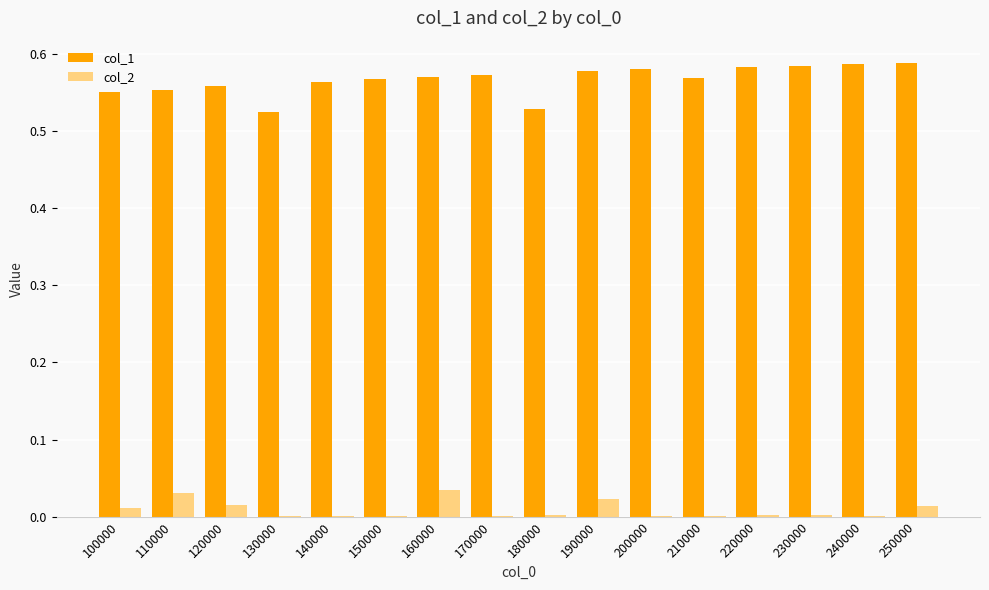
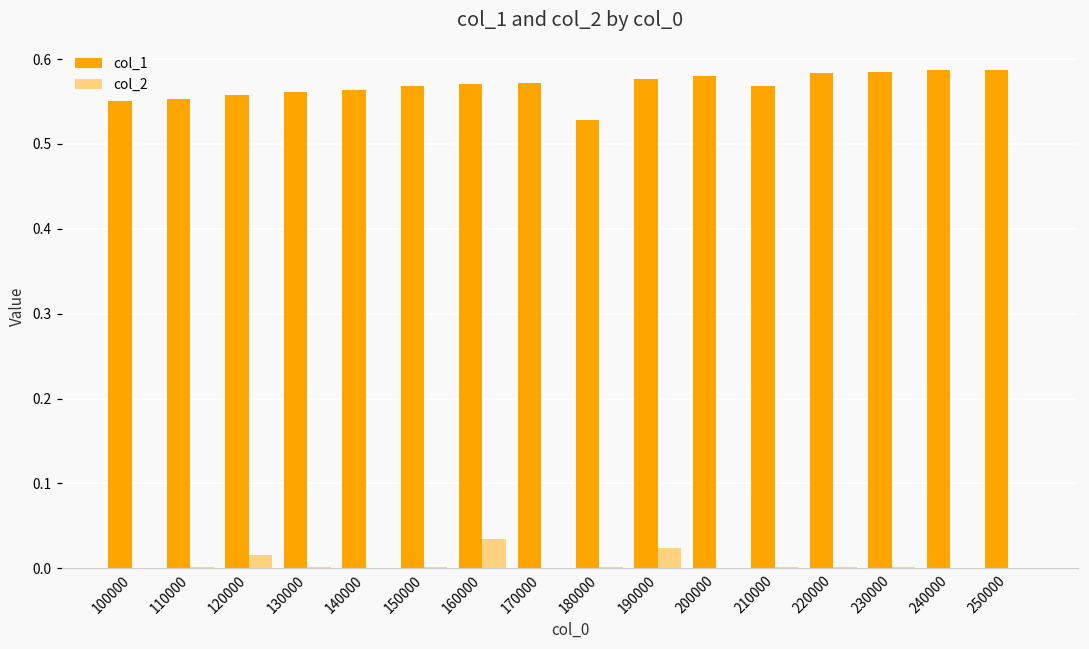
  {
    "col_1": {
      "100000": 0.55,
      "110000": 0.55,
      "120000": 0.56,
-     "130000": 0.52,
+     "130000": 0.56,
      "140000": 0.56,
      "150000": 0.57,
      "160000": 0.57,
      "170000": 0.57,
      "180000": 0.53,
      "190000": 0.58,
      "200000": 0.58,
      "210000": 0.57,
      "220000": 0.58,
      "230000": 0.58,
      "240000": 0.59,
      "250000": 0.59
    },
    "col_2": {
-     "100000": 0.01,
-     "110000": 0.03,
+     "100000": 0.00,
+     "110000": 0.00,
      "120000": 0.02,
      "160000": 0.03,
      "190000": 0.02,
-     "250000": 0.01
+     "250000": 0.00
    }
  }
